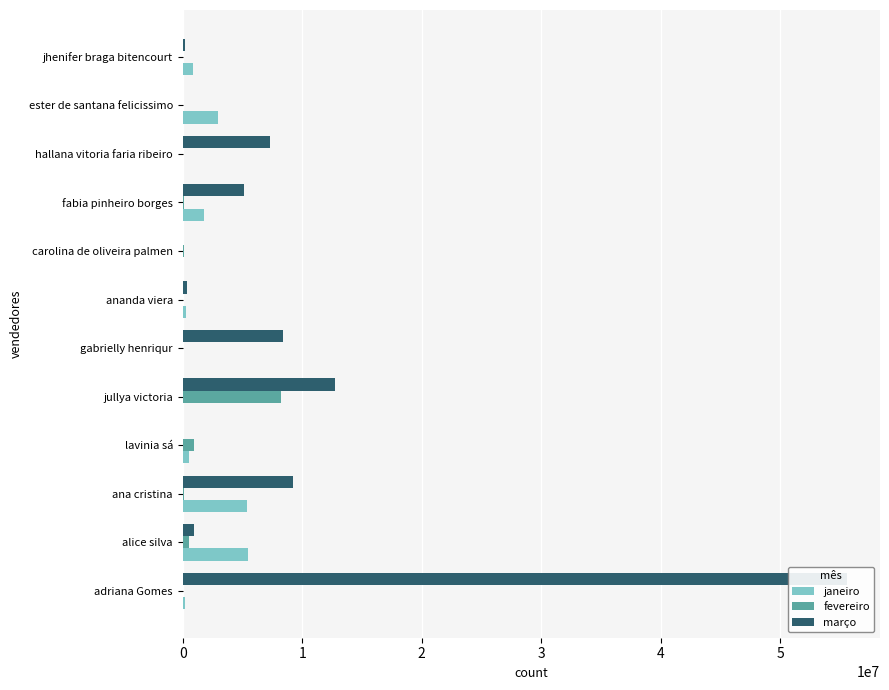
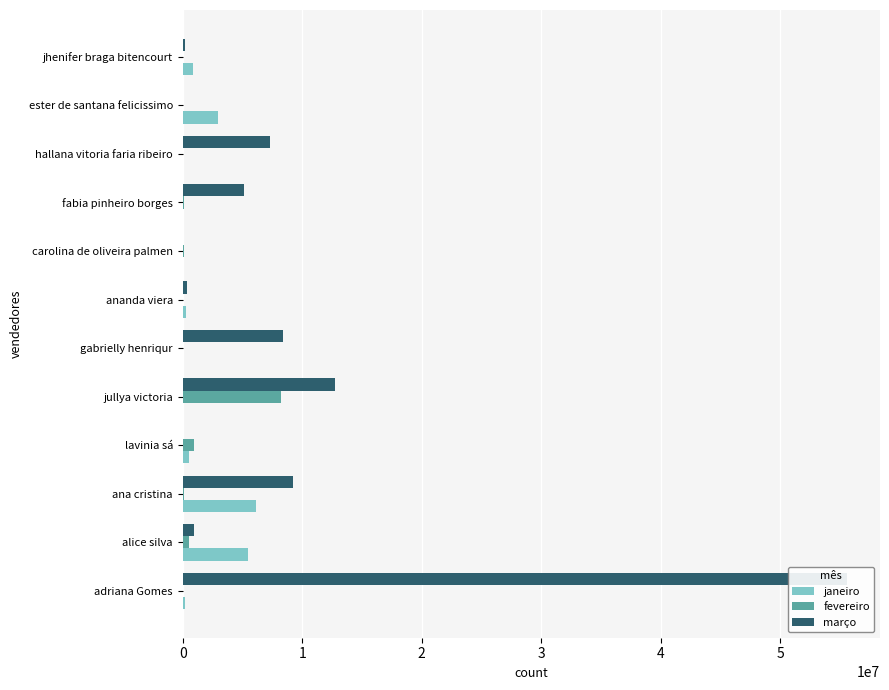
  {
    "janeiro": {
      "jhenifer braga bitencourt": 800000,
      "ester de santana felicissimo": 3000000,
-     "fabia pinheiro borges": 1800000,
+     "fabia pinheiro borges": 0,
      "ananda viera": 300000,
      "lavinia sá": 500000,
-     "ana cristina": 5400000,
+     "ana cristina": 6200000,
      "alice silva": 5500000
    },
    "fevereiro": {
      "jullya victoria": 8300000,
      "lavinia sá": 900000,
      "alice silva": 600000
    },
    "março": {
      "hallana vitoria faria ribeiro": 7300000,
      "fabia pinheiro borges": 5100000,
      "ananda viera": 300000,
      "gabrielly henriqur": 8400000,
      "jullya victoria": 12700000,
      "ana cristina": 9200000,
      "alice silva": 1000000
    }
  }
